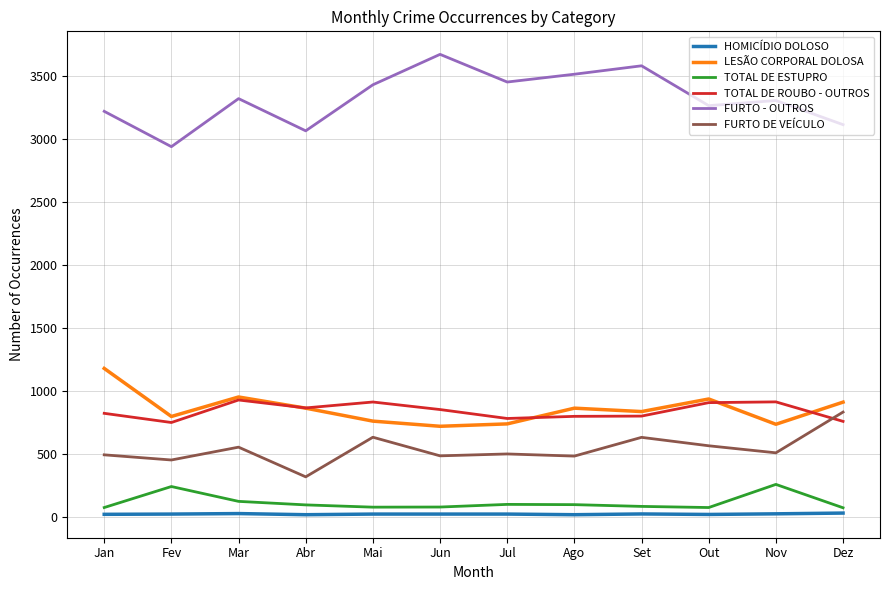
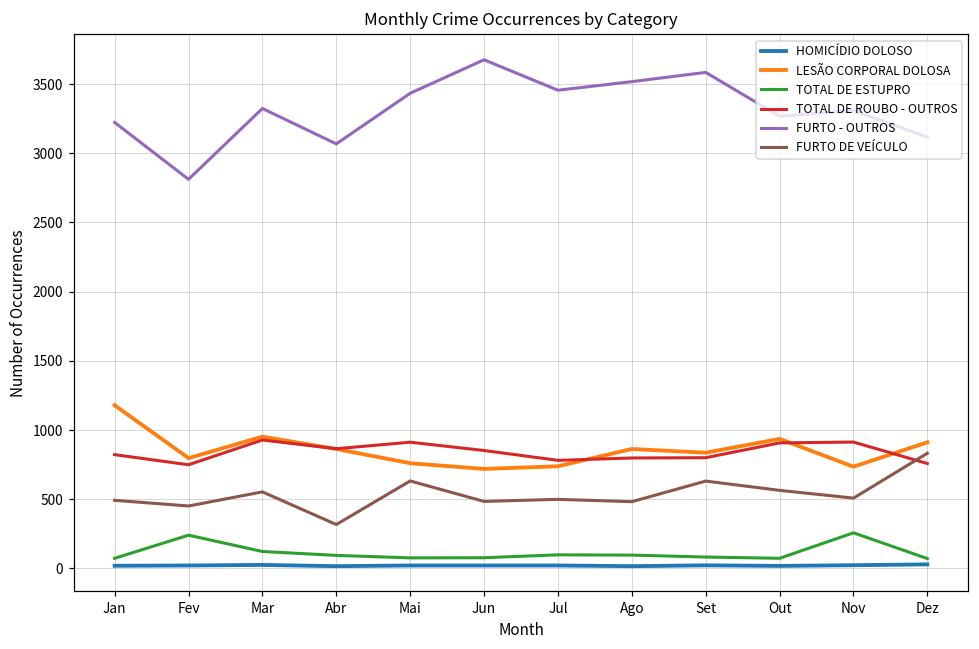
  {
    "HOMICÍDIO DOLOSO": {
      "Jan": 20,
      "Fev": 20,
      "Mar": 30,
      "Abr": 20,
      "Mai": 20,
      "Jun": 20,
      "Jul": 20,
      "Ago": 20,
      "Set": 20,
      "Out": 20,
      "Nov": 20,
      "Dez": 30
    },
    "LESÃO CORPORAL DOLOSA": {
      "Jan": 1180,
      "Fev": 800,
      "Mar": 950,
      "Mai": 760,
      "Jun": 720,
      "Jul": 740,
      "Ago": 860,
      "Set": 840,
      "Out": 940,
      "Nov": 740,
      "Dez": 910
    },
    "TOTAL DE ESTUPRO": {
      "Jan": 70,
      "Fev": 240,
      "Mar": 120,
      "Abr": 90,
      "Mai": 80,
      "Jun": 80,
      "Jul": 100,
      "Ago": 100,
      "Set": 80,
      "Out": 70,
      "Nov": 260,
      "Dez": 70
    },
    "TOTAL DE ROUBO - OUTROS": {
      "Jan": 820,
      "Fev": 750,
      "Mar": 930,
      "Mai": 910,
      "Jun": 850,
      "Jul": 780,
      "Ago": 800,
      "Set": 800,
      "Out": 910,
      "Nov": 910,
      "Dez": 760
    },
    "FURTO - OUTROS": {
      "Jan": 3220,
-     "Fev": 2940,
+     "Fev": 2810,
      "Mar": 3320,
      "Abr": 3070,
      "Mai": 3430,
      "Jun": 3680,
      "Jul": 3460,
      "Ago": 3520,
      "Set": 3590
    },
    "FURTO DE VEÍCULO": {
      "Jan": 490,
      "Fev": 450,
      "Mar": 550,
      "Abr": 320,
      "Mai": 630,
      "Jun": 480,
      "Jul": 500,
      "Ago": 480,
      "Set": 630,
      "Out": 560,
      "Nov": 510,
      "Dez": 830
    }
  }
